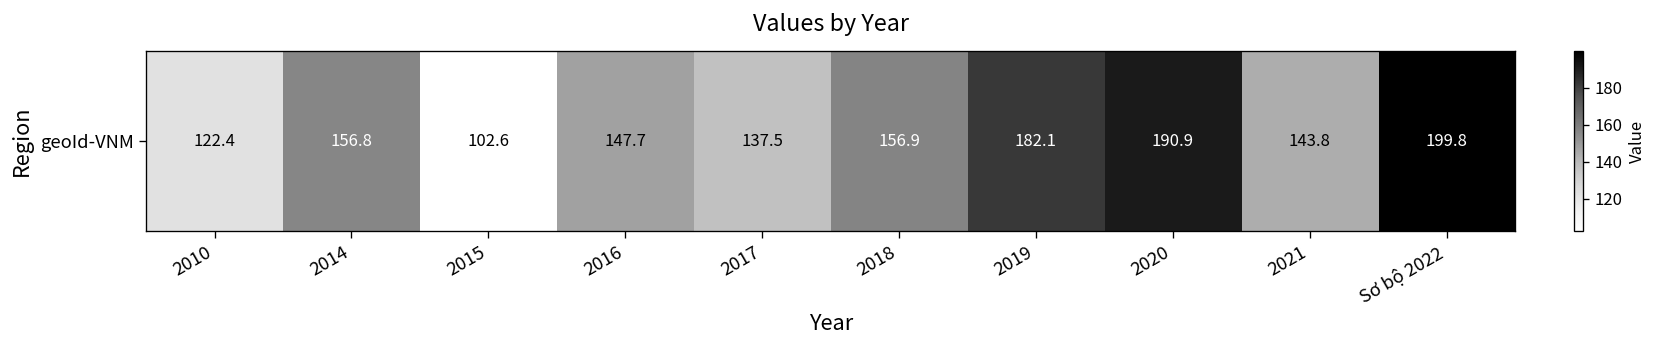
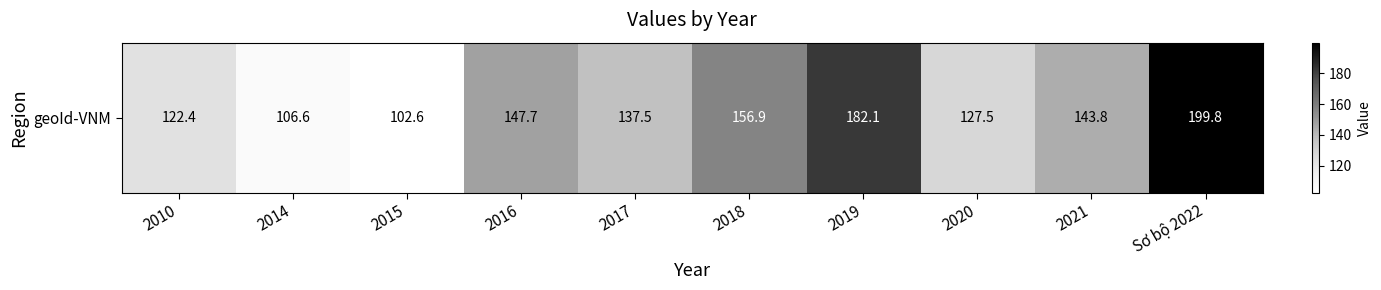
  {
    "geoId-VNM": {
      "2010": 122.4,
-     "2014": 156.8,
+     "2014": 106.6,
      "2015": 102.6,
      "2016": 147.7,
      "2017": 137.5,
      "2018": 156.9,
      "2019": 182.1,
-     "2020": 190.9,
+     "2020": 127.5,
      "2021": 143.8,
      "Sơ bộ 2022": 199.8
    }
  }
